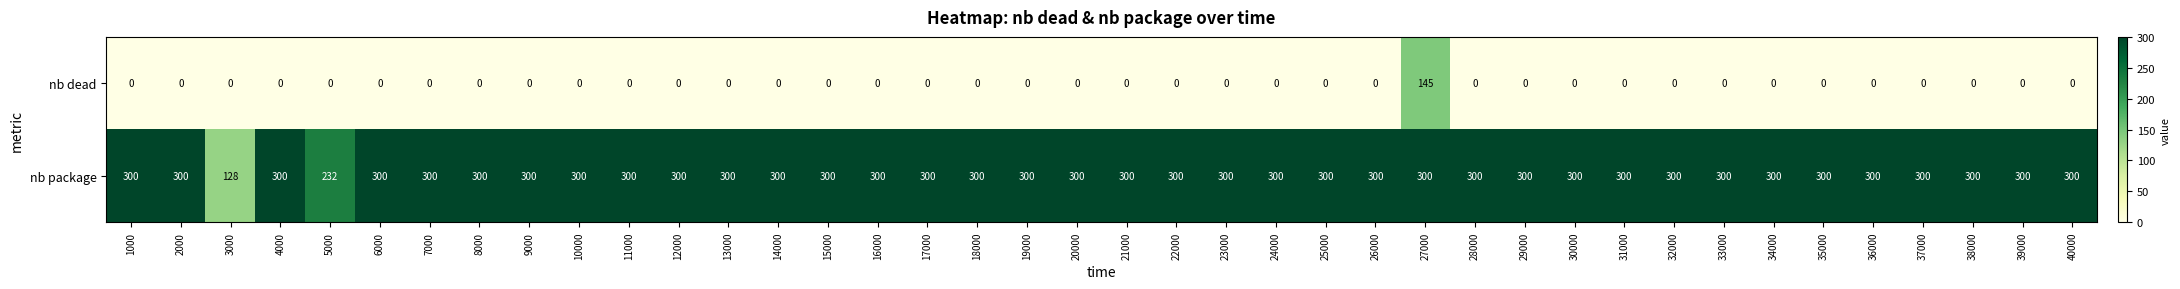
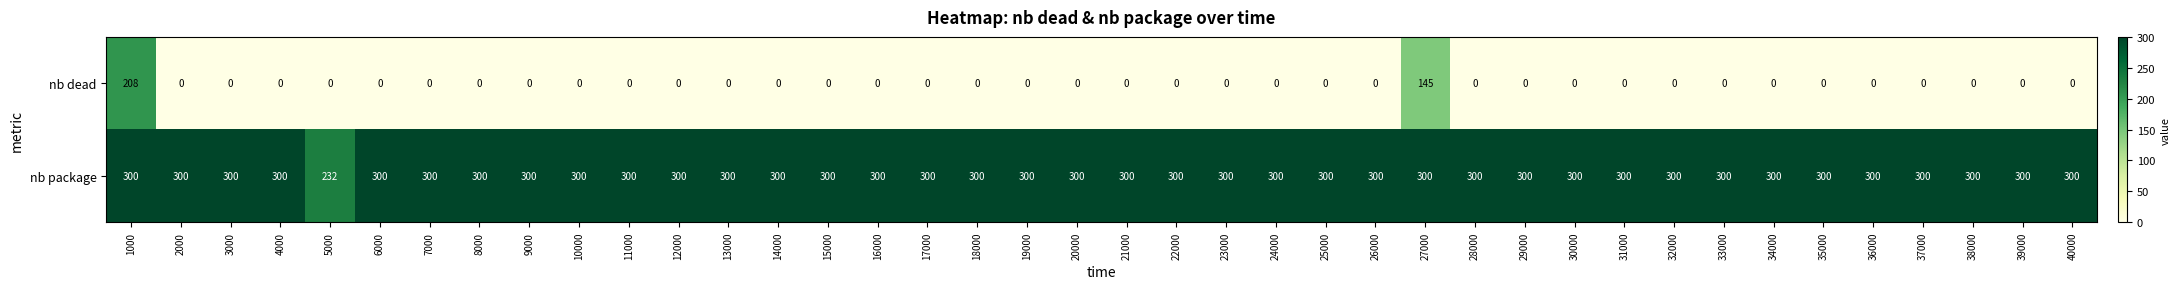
  {
    "nb dead": {
-     "1000": 0,
+     "1000": 208,
      "2000": 0,
      "3000": 0,
      "4000": 0,
      "5000": 0,
      "6000": 0,
      "7000": 0,
      "8000": 0,
      "9000": 0,
      "10000": 0,
      "11000": 0,
      "12000": 0,
      "13000": 0,
      "14000": 0,
      "15000": 0,
      "16000": 0,
      "17000": 0,
      "18000": 0,
      "19000": 0,
      "20000": 0,
      "21000": 0,
      "22000": 0,
      "23000": 0,
      "24000": 0,
      "25000": 0,
      "26000": 0,
      "27000": 145,
      "28000": 0,
      "29000": 0,
      "30000": 0,
      "31000": 0,
      "32000": 0,
      "33000": 0,
      "34000": 0,
      "35000": 0,
      "36000": 0,
      "37000": 0,
      "38000": 0,
      "39000": 0,
      "40000": 0
    },
    "nb package": {
      "1000": 300,
      "2000": 300,
-     "3000": 128,
+     "3000": 300,
      "4000": 300,
      "5000": 232,
      "6000": 300,
      "7000": 300,
      "8000": 300,
      "9000": 300,
      "10000": 300,
      "11000": 300,
      "12000": 300,
      "13000": 300,
      "14000": 300,
      "15000": 300,
      "16000": 300,
      "17000": 300,
      "18000": 300,
      "19000": 300,
      "20000": 300,
      "21000": 300,
      "22000": 300,
      "23000": 300,
      "24000": 300,
      "25000": 300,
      "26000": 300,
      "27000": 300,
      "28000": 300,
      "29000": 300,
      "30000": 300,
      "31000": 300,
      "32000": 300,
      "33000": 300,
      "34000": 300,
      "35000": 300,
      "36000": 300,
      "37000": 300,
      "38000": 300,
      "39000": 300,
      "40000": 300
    }
  }
